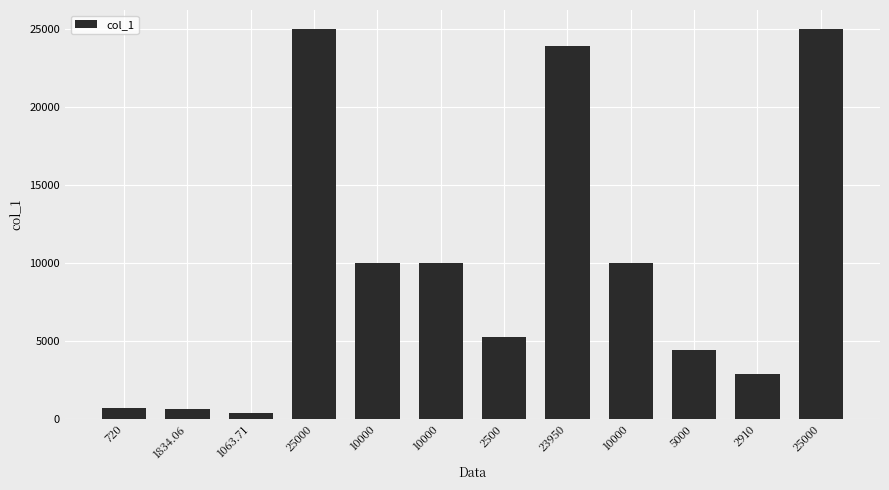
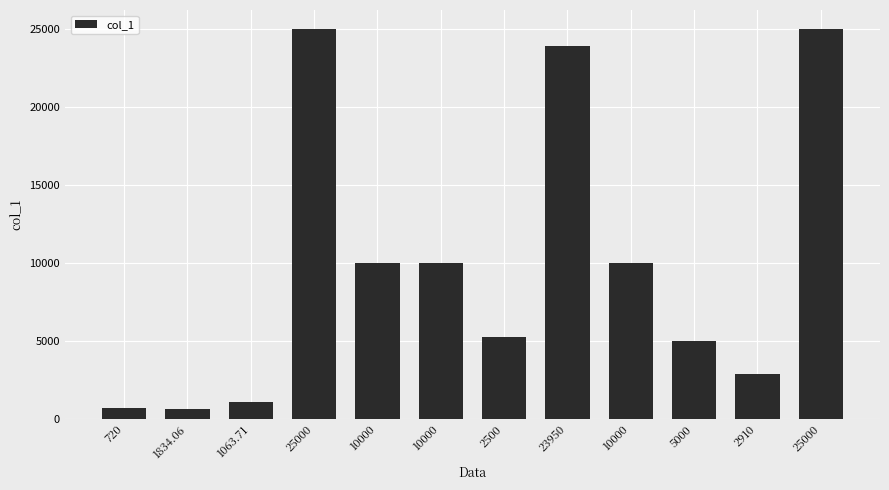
  {
    "720": 700,
    "1834.06": 600,
-   "1063.71": 400,
+   "1063.71": 1100,
    "2500": 5300,
    "23950": 24000,
-   "5000": 4400,
+   "5000": 5000,
    "2910": 2900
  }
